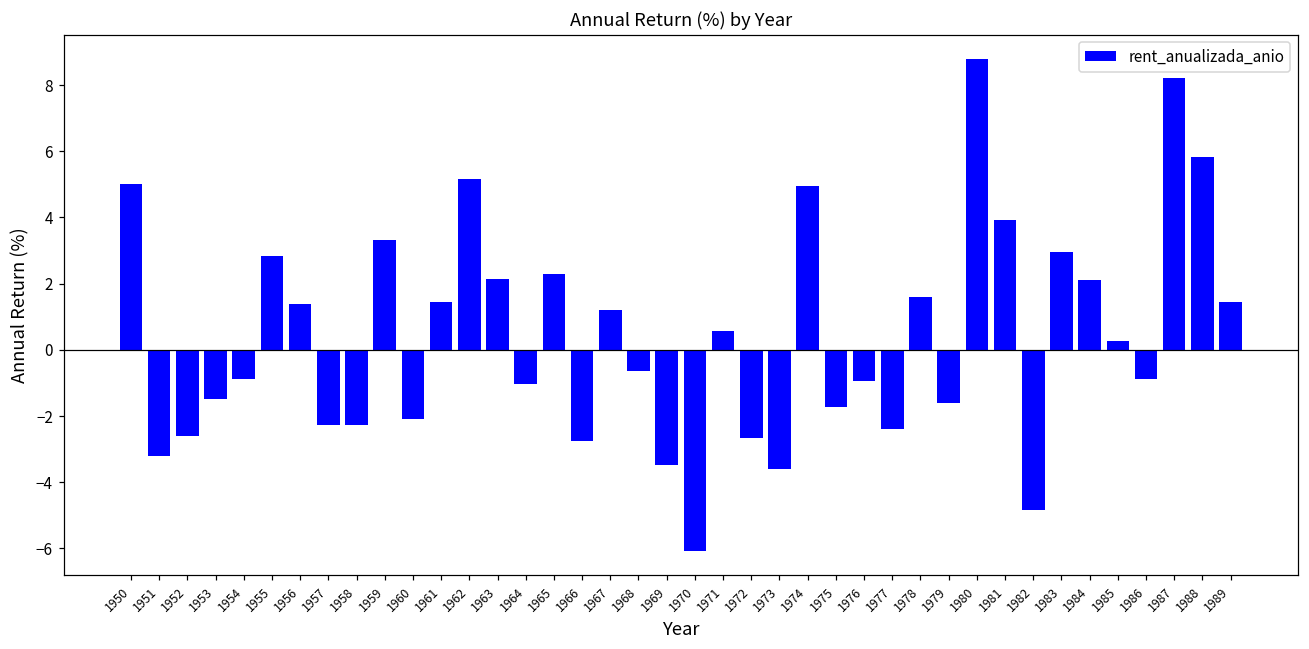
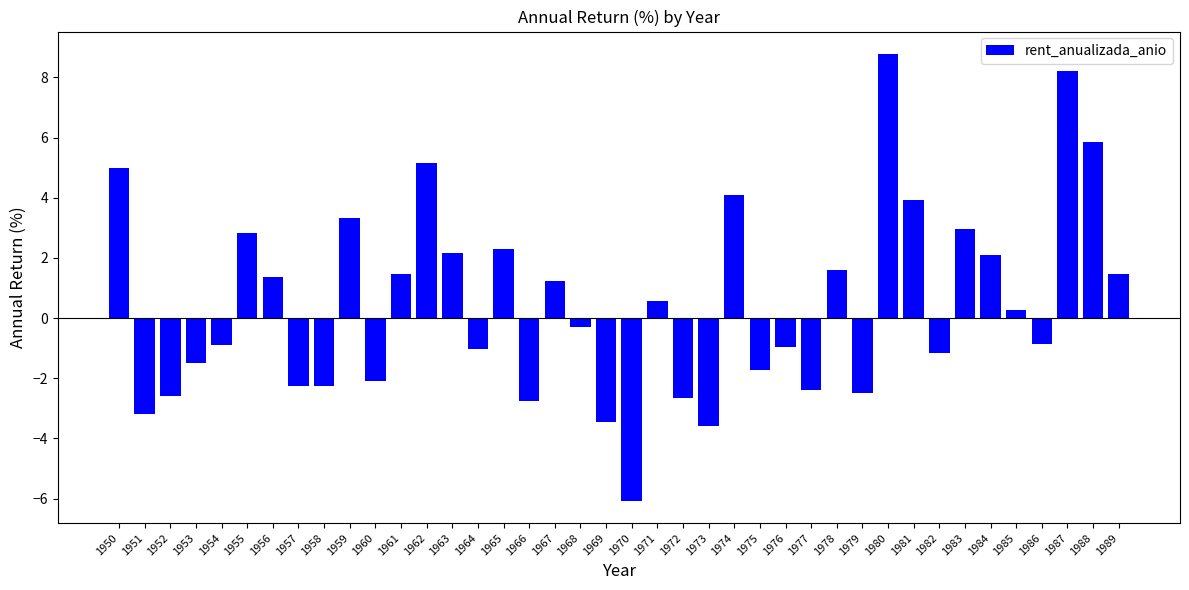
  {
    "1950": 5.0,
    "1951": -3.2,
    "1952": -2.6,
    "1953": -1.5,
    "1954": -0.9,
    "1955": 2.8,
    "1956": 1.4,
    "1957": -2.3,
    "1958": -2.3,
    "1959": 3.3,
    "1960": -2.1,
    "1961": 1.5,
    "1962": 5.2,
    "1963": 2.2,
    "1964": -1.0,
    "1965": 2.3,
    "1966": -2.8,
    "1967": 1.2,
-   "1968": -0.7,
+   "1968": -0.3,
    "1969": -3.5,
    "1970": -6.1,
    "1971": 0.6,
    "1972": -2.7,
    "1973": -3.6,
-   "1974": 5.0,
+   "1974": 4.1,
    "1975": -1.7,
    "1976": -1.0,
    "1977": -2.4,
    "1978": 1.6,
-   "1979": -1.6,
+   "1979": -2.5,
    "1980": 8.8,
    "1981": 3.9,
-   "1982": -4.8,
+   "1982": -1.2,
    "1983": 3.0,
    "1984": 2.1,
    "1985": 0.3,
    "1986": -0.9,
    "1987": 8.2,
    "1988": 5.8,
    "1989": 1.5
  }
